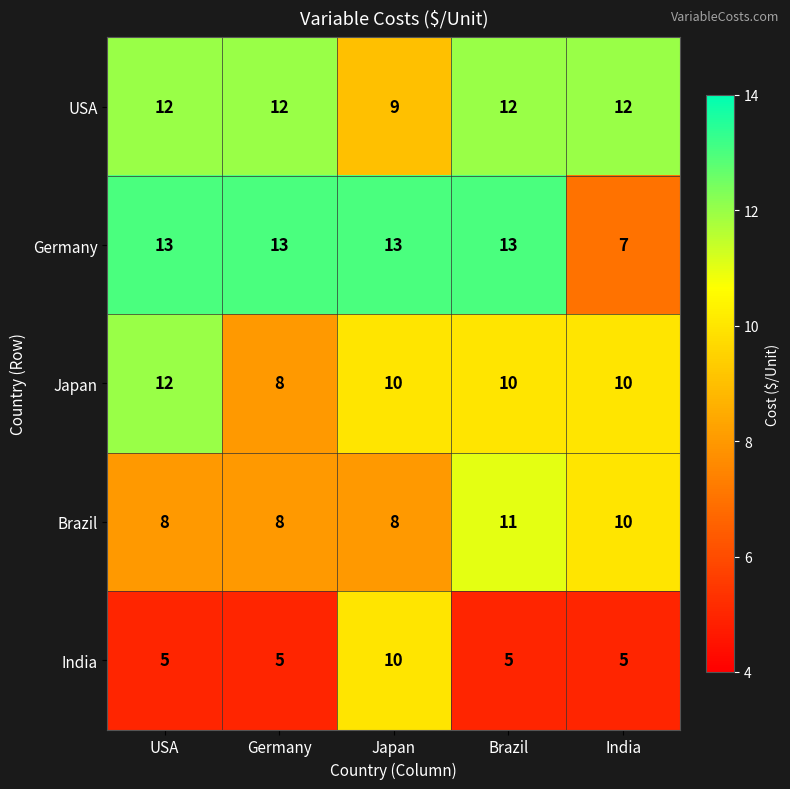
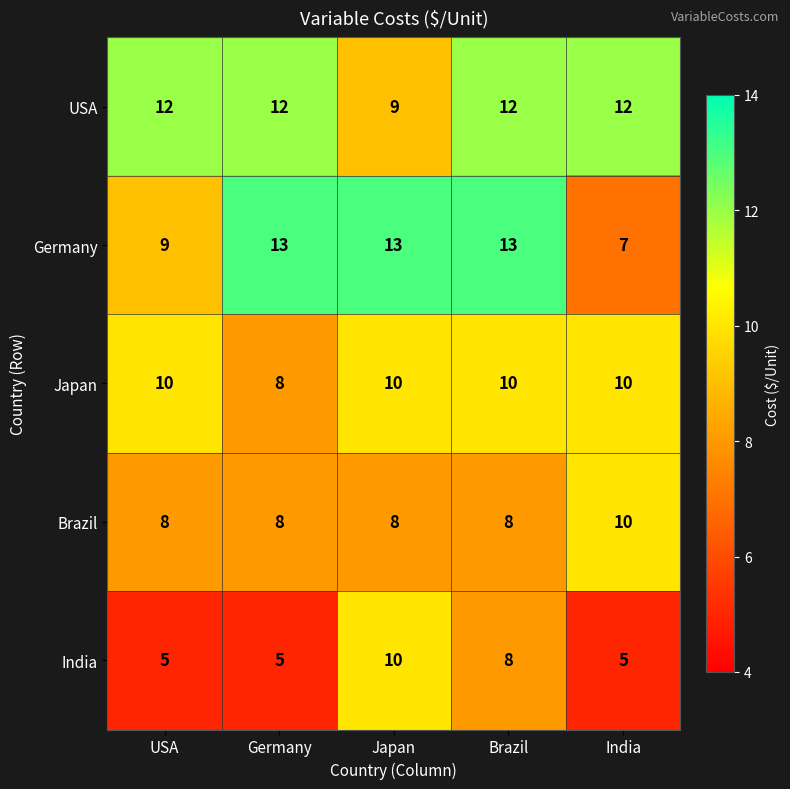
  {
    "USA": {
      "USA": 12,
      "Germany": 12,
      "Japan": 9,
      "Brazil": 12,
      "India": 12
    },
    "Germany": {
-     "USA": 13,
+     "USA": 9,
      "Germany": 13,
      "Japan": 13,
      "Brazil": 13,
      "India": 7
    },
    "Japan": {
-     "USA": 12,
+     "USA": 10,
      "Germany": 8,
      "Japan": 10,
      "Brazil": 10,
      "India": 10
    },
    "Brazil": {
      "USA": 8,
      "Germany": 8,
      "Japan": 8,
-     "Brazil": 11,
+     "Brazil": 8,
      "India": 10
    },
    "India": {
      "USA": 5,
      "Germany": 5,
      "Japan": 10,
-     "Brazil": 5,
+     "Brazil": 8,
      "India": 5
    }
  }
